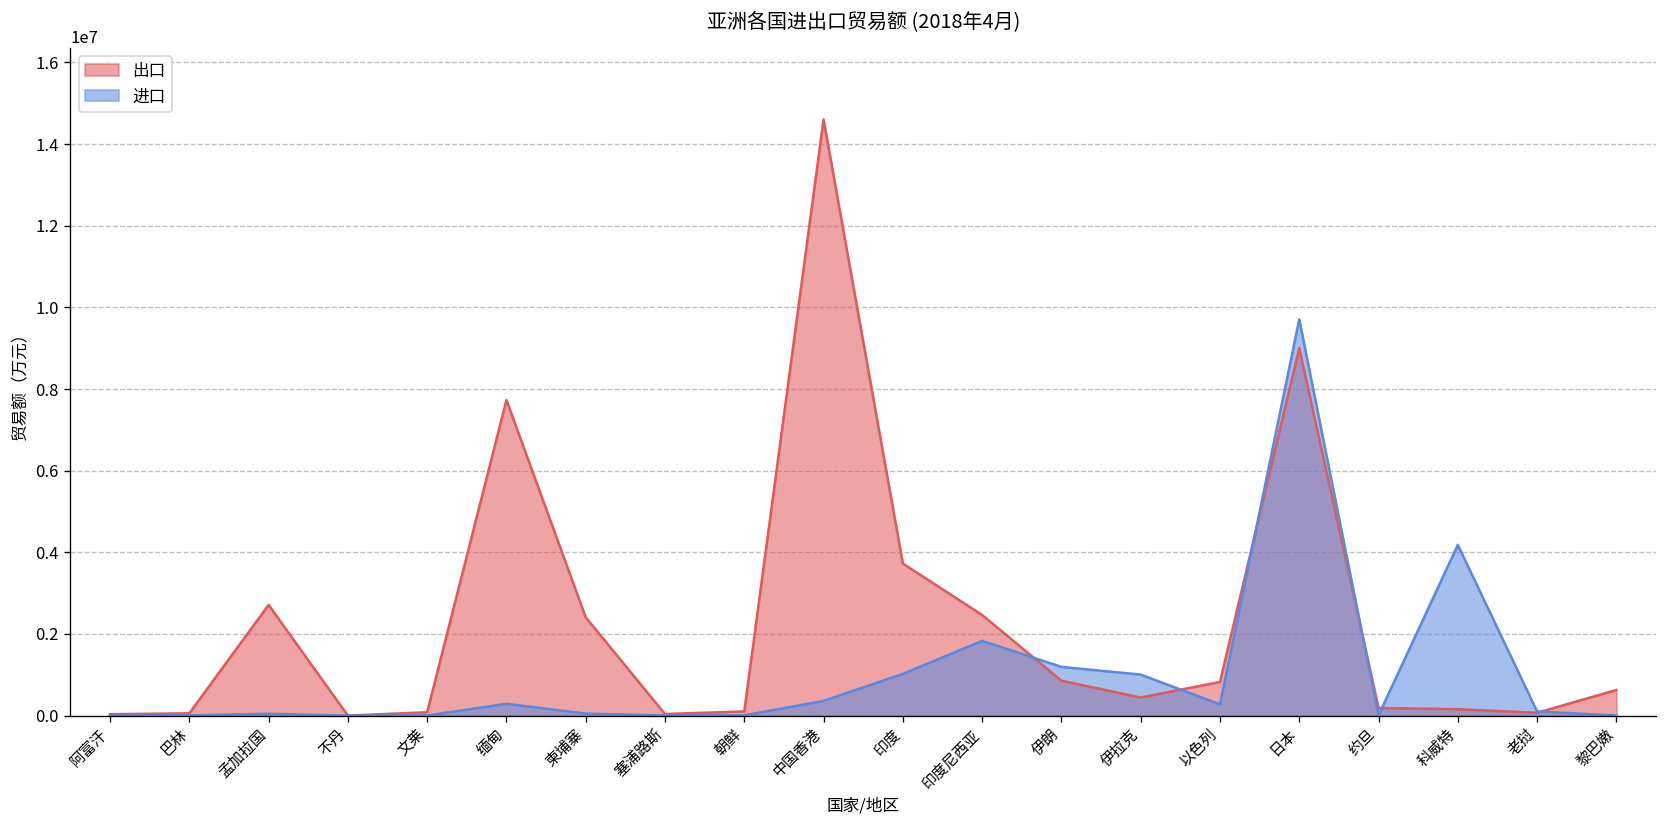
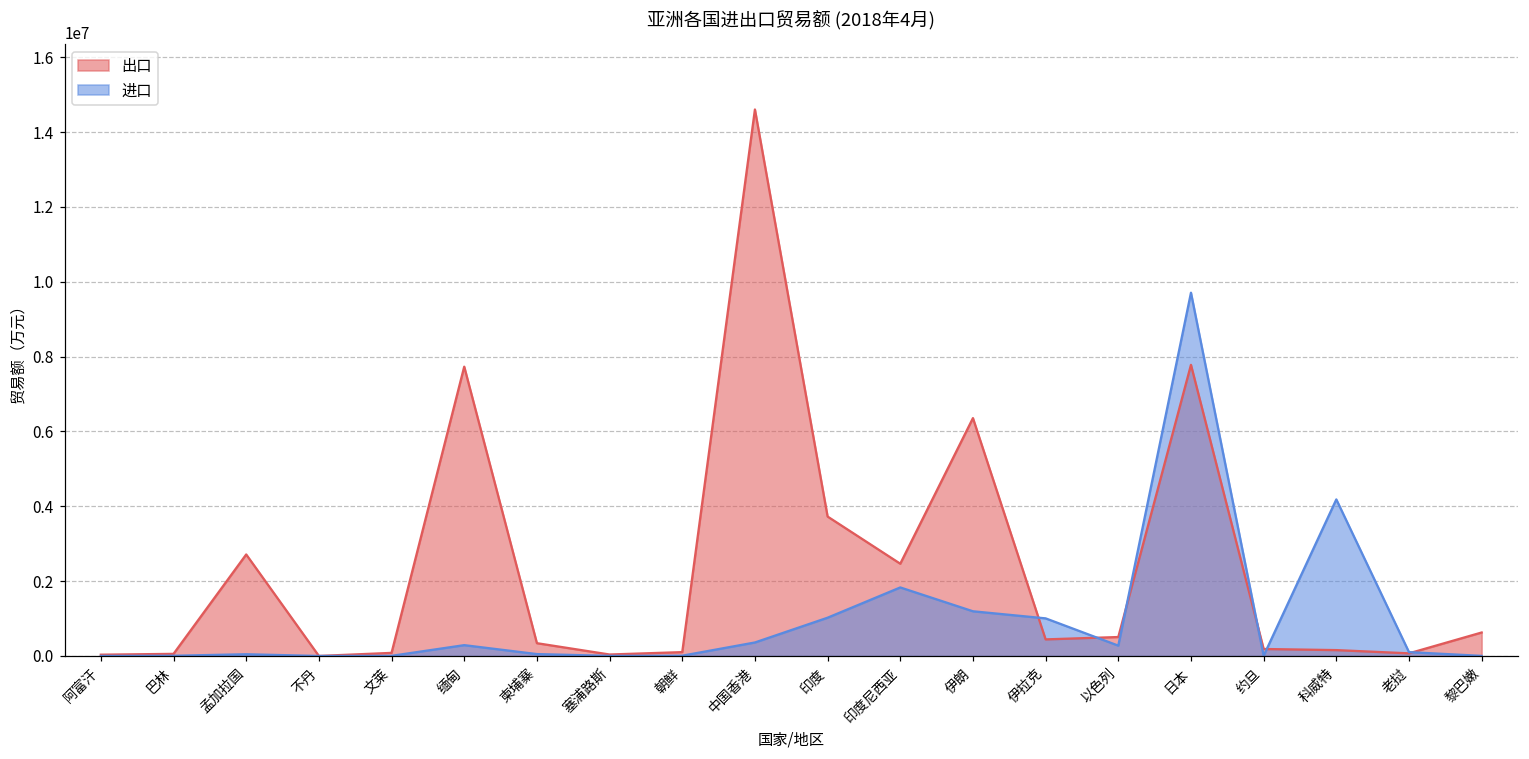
  {
    "出口": {
      "孟加拉国": 2700000,
      "文莱": 100000,
      "缅甸": 7700000,
-     "柬埔寨": 2400000,
+     "柬埔寨": 300000,
      "朝鲜": 100000,
      "中国香港": 14600000,
      "印度": 3700000,
      "印度尼西亚": 2500000,
-     "伊朗": 900000,
+     "伊朗": 6400000,
      "伊拉克": 400000,
-     "以色列": 800000,
-     "日本": 9000000,
+     "以色列": 500000,
+     "日本": 7800000,
      "约旦": 200000,
      "科威特": 200000,
      "黎巴嫩": 600000
    },
    "进口": {
      "孟加拉国": 0,
      "文莱": 0,
      "缅甸": 300000,
      "柬埔寨": 100000,
      "朝鲜": 0,
      "中国香港": 400000,
      "印度": 1000000,
      "印度尼西亚": 1800000,
      "伊朗": 1200000,
      "伊拉克": 1000000,
      "以色列": 300000,
      "日本": 9700000,
      "约旦": 0,
      "科威特": 4200000,
      "黎巴嫩": 0
    }
  }
